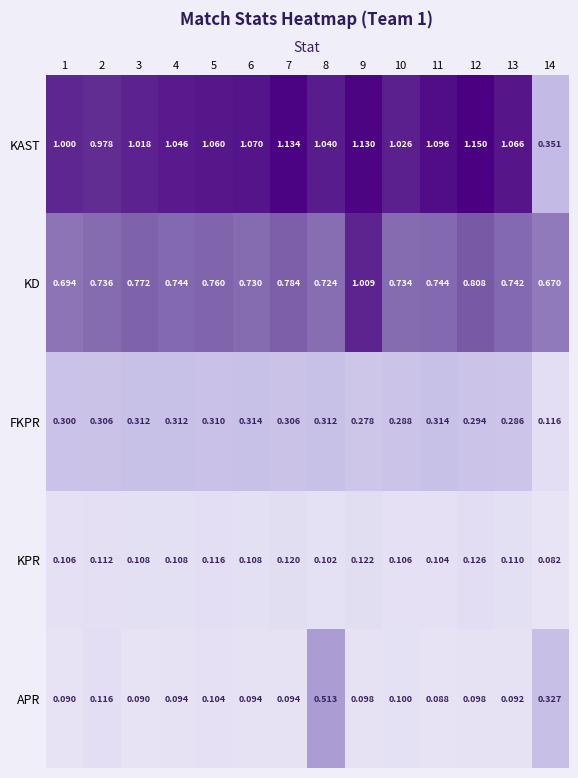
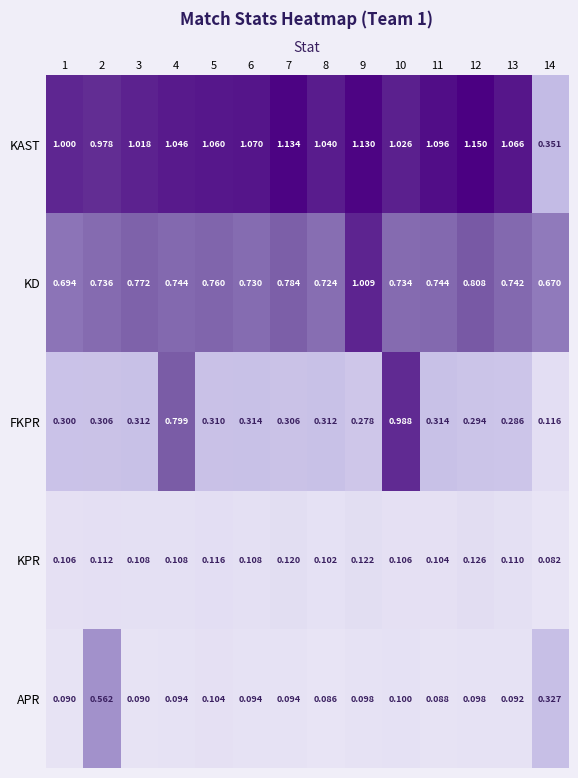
  {
    "KAST": {
      "1": 1.000,
      "2": 0.978,
      "3": 1.018,
      "4": 1.046,
      "5": 1.060,
      "6": 1.070,
      "7": 1.134,
      "8": 1.040,
      "9": 1.130,
      "10": 1.026,
      "11": 1.096,
      "12": 1.150,
      "13": 1.066,
      "14": 0.351
    },
    "KD": {
      "1": 0.694,
      "2": 0.736,
      "3": 0.772,
      "4": 0.744,
      "5": 0.760,
      "6": 0.730,
      "7": 0.784,
      "8": 0.724,
      "9": 1.009,
      "10": 0.734,
      "11": 0.744,
      "12": 0.808,
      "13": 0.742,
      "14": 0.670
    },
    "FKPR": {
      "1": 0.300,
      "2": 0.306,
      "3": 0.312,
-     "4": 0.312,
+     "4": 0.799,
      "5": 0.310,
      "6": 0.314,
      "7": 0.306,
      "8": 0.312,
      "9": 0.278,
-     "10": 0.288,
+     "10": 0.988,
      "11": 0.314,
      "12": 0.294,
      "13": 0.286,
      "14": 0.116
    },
    "KPR": {
      "1": 0.106,
      "2": 0.112,
      "3": 0.108,
      "4": 0.108,
      "5": 0.116,
      "6": 0.108,
      "7": 0.120,
      "8": 0.102,
      "9": 0.122,
      "10": 0.106,
      "11": 0.104,
      "12": 0.126,
      "13": 0.110,
      "14": 0.082
    },
    "APR": {
      "1": 0.090,
-     "2": 0.116,
+     "2": 0.562,
      "3": 0.090,
      "4": 0.094,
      "5": 0.104,
      "6": 0.094,
      "7": 0.094,
-     "8": 0.513,
+     "8": 0.086,
      "9": 0.098,
      "10": 0.100,
      "11": 0.088,
      "12": 0.098,
      "13": 0.092,
      "14": 0.327
    }
  }
